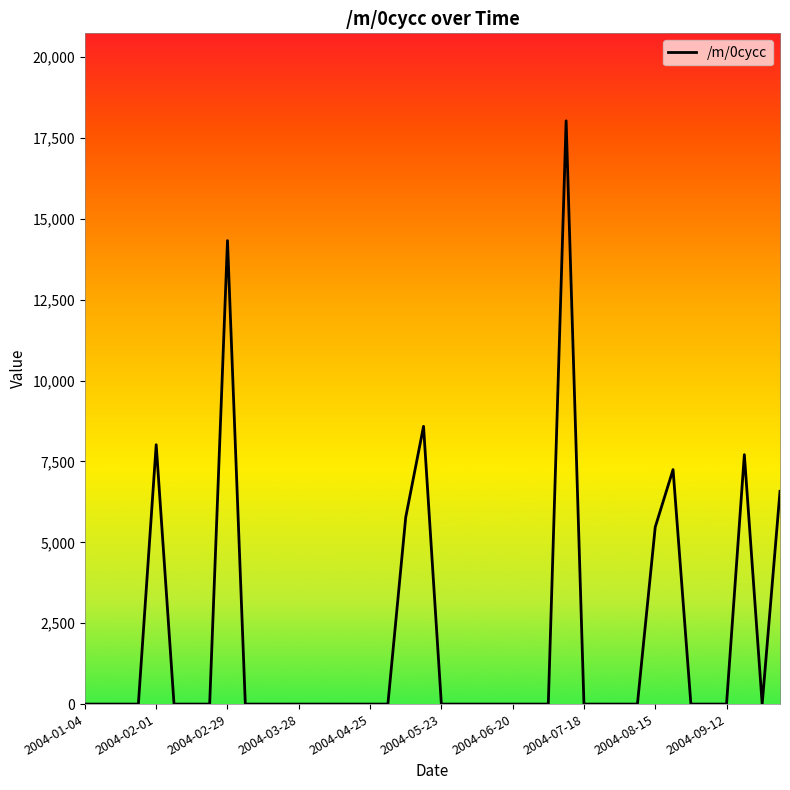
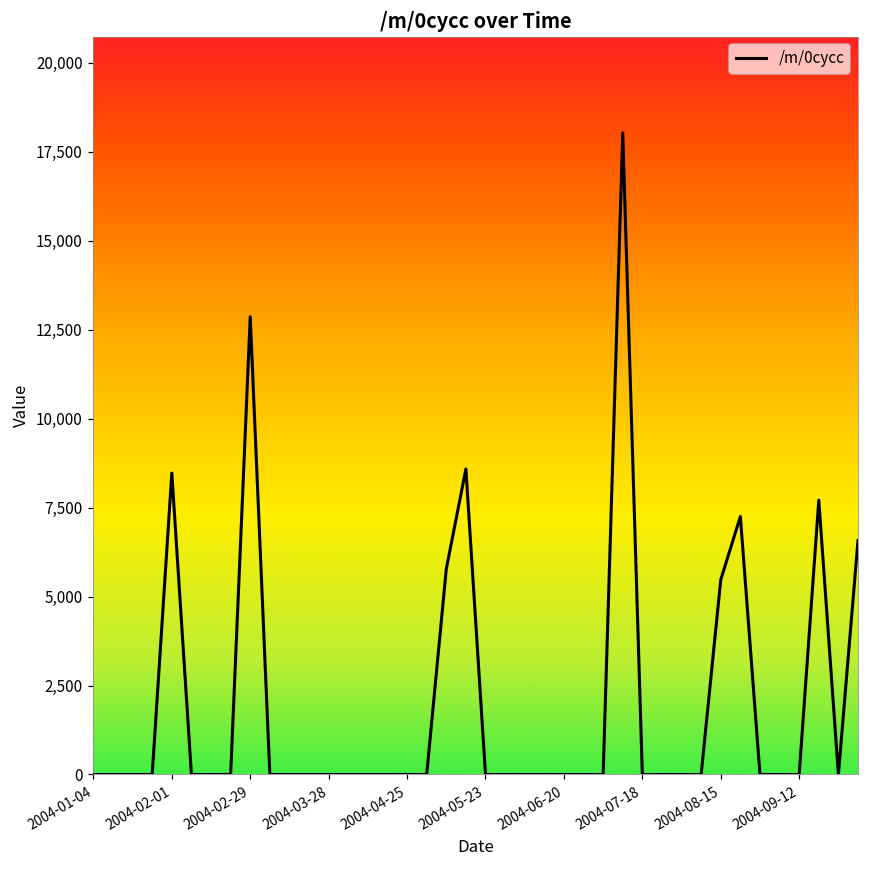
  {
    "2004-01-04": "0",
-   "2004-02-01": "8,000",
-   "2004-02-29": "14,300",
+   "2004-02-01": "8,500",
+   "2004-02-29": "12,900",
    "2004-03-28": "0",
    "2004-04-25": "0",
    "2004-05-23": "0",
    "2004-06-20": "0",
    "2004-07-18": "0",
    "2004-08-15": "5,500",
    "2004-09-12": "0"
  }
